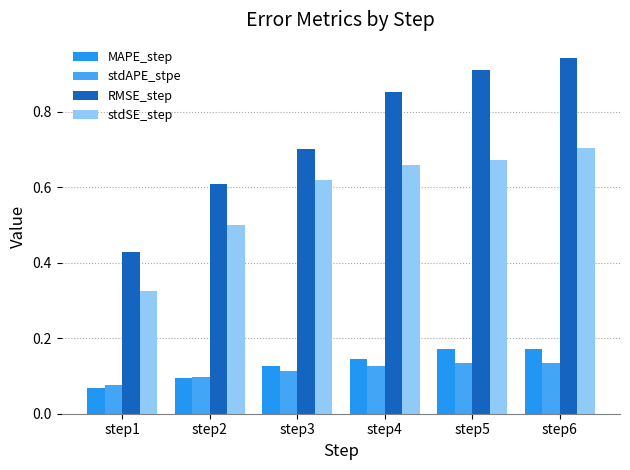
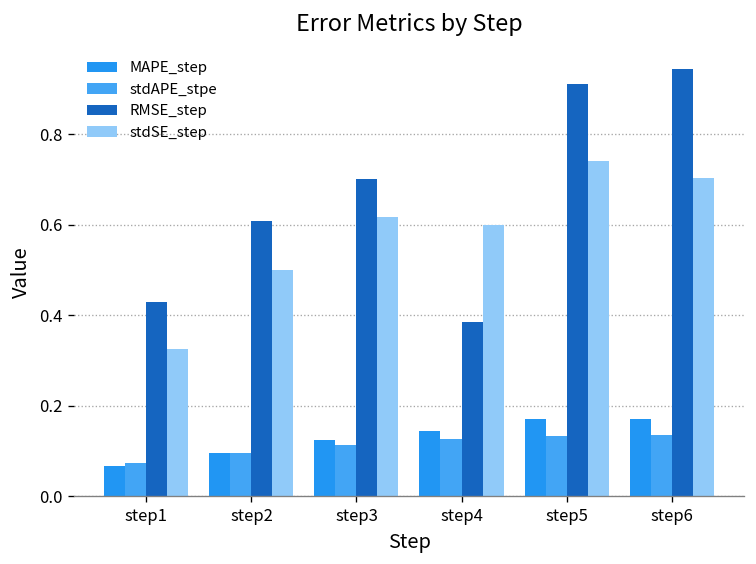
  {
    "RMSE_step": {
      "step1": 0.43,
      "step2": 0.61,
      "step3": 0.70,
-     "step4": 0.85,
+     "step4": 0.39,
      "step5": 0.91,
      "step6": 0.94
    },
    "stdSE_step": {
      "step1": 0.33,
      "step2": 0.50,
      "step3": 0.62,
-     "step4": 0.66,
-     "step5": 0.67,
+     "step4": 0.60,
+     "step5": 0.74,
      "step6": 0.70
    }
  }
